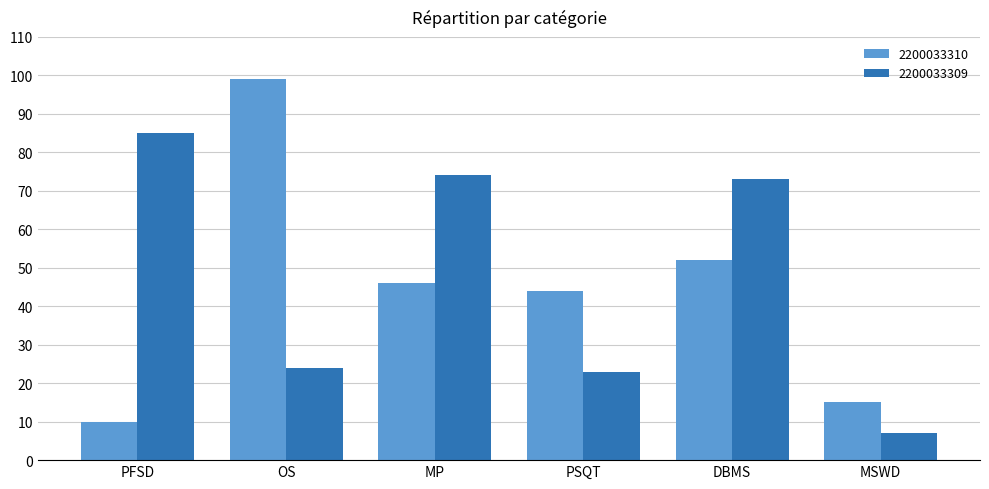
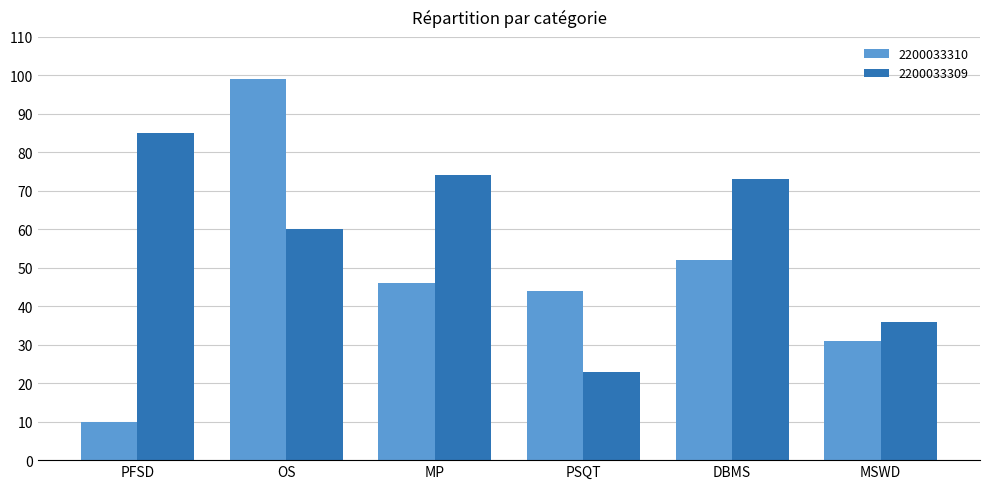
  {
    "2200033310": {
      "PFSD": 10,
      "OS": 99,
      "MP": 46,
      "PSQT": 44,
      "DBMS": 52,
-     "MSWD": 15
+     "MSWD": 31
    },
    "2200033309": {
      "PFSD": 85,
-     "OS": 24,
+     "OS": 60,
      "MP": 74,
      "PSQT": 23,
      "DBMS": 73,
-     "MSWD": 7
+     "MSWD": 36
    }
  }
